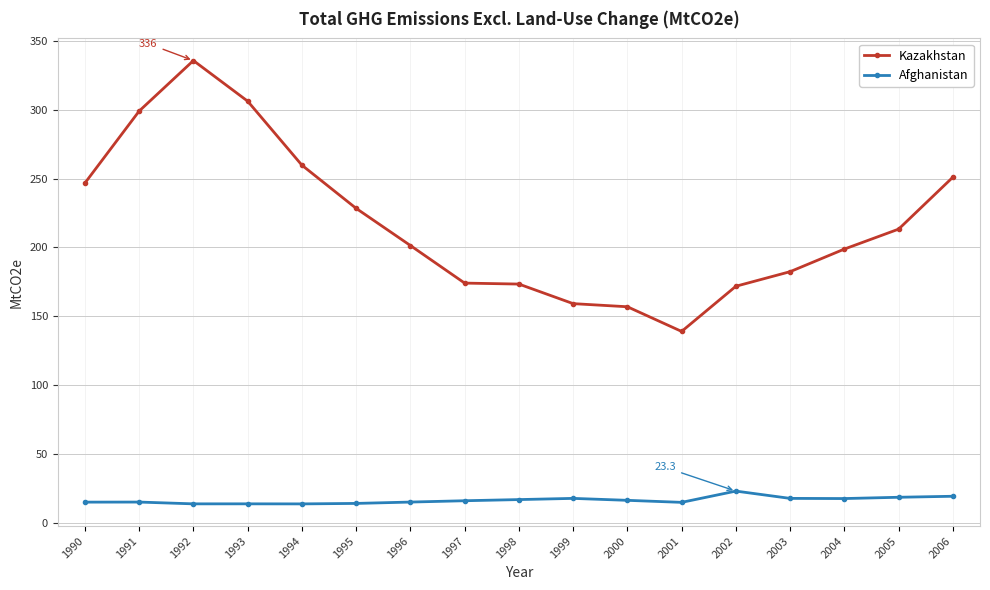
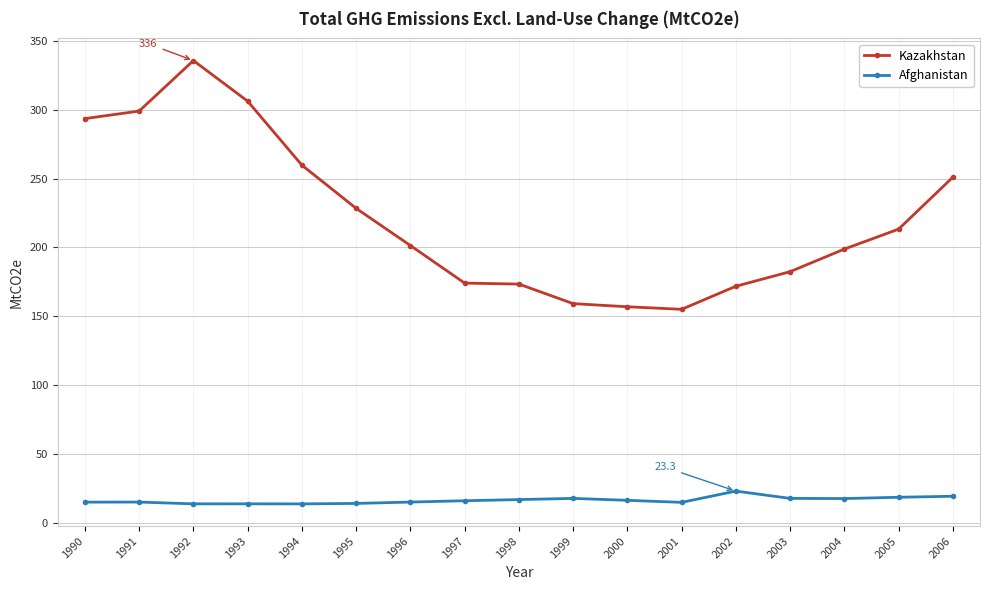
  {
    "Kazakhstan": {
-     "1990": 247,
+     "1990": 293,
      "1991": 299,
      "1993": 306,
      "1994": 260,
      "1995": 228,
      "1996": 201,
      "1997": 174,
      "1998": 173,
      "1999": 159,
      "2000": 157,
-     "2001": 139,
+     "2001": 155,
      "2002": 172,
      "2003": 182,
      "2004": 199,
      "2005": 213,
      "2006": 251
    },
    "Afghanistan": {
      "2002": 23.3
    }
  }
